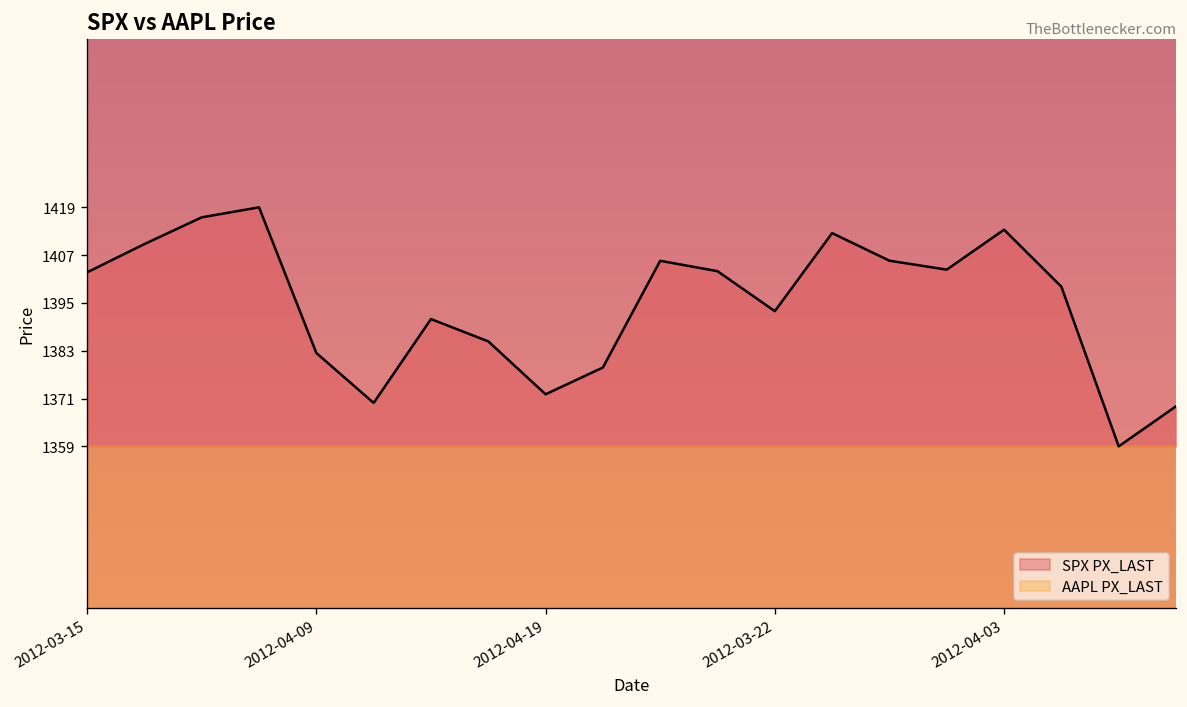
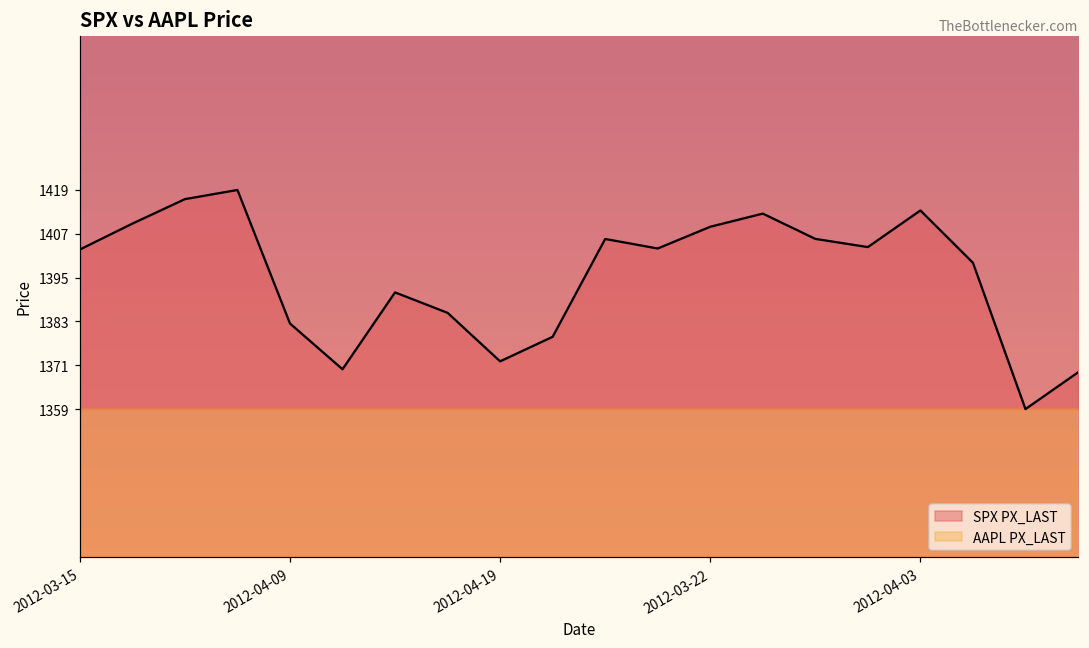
  {
    "SPX PX_LAST": {
      "2012-03-15": 1403,
      "2012-04-09": 1382,
      "2012-04-19": 1372,
-     "2012-03-22": 1393,
+     "2012-03-22": 1409,
      "2012-04-03": 1413
    }
  }
